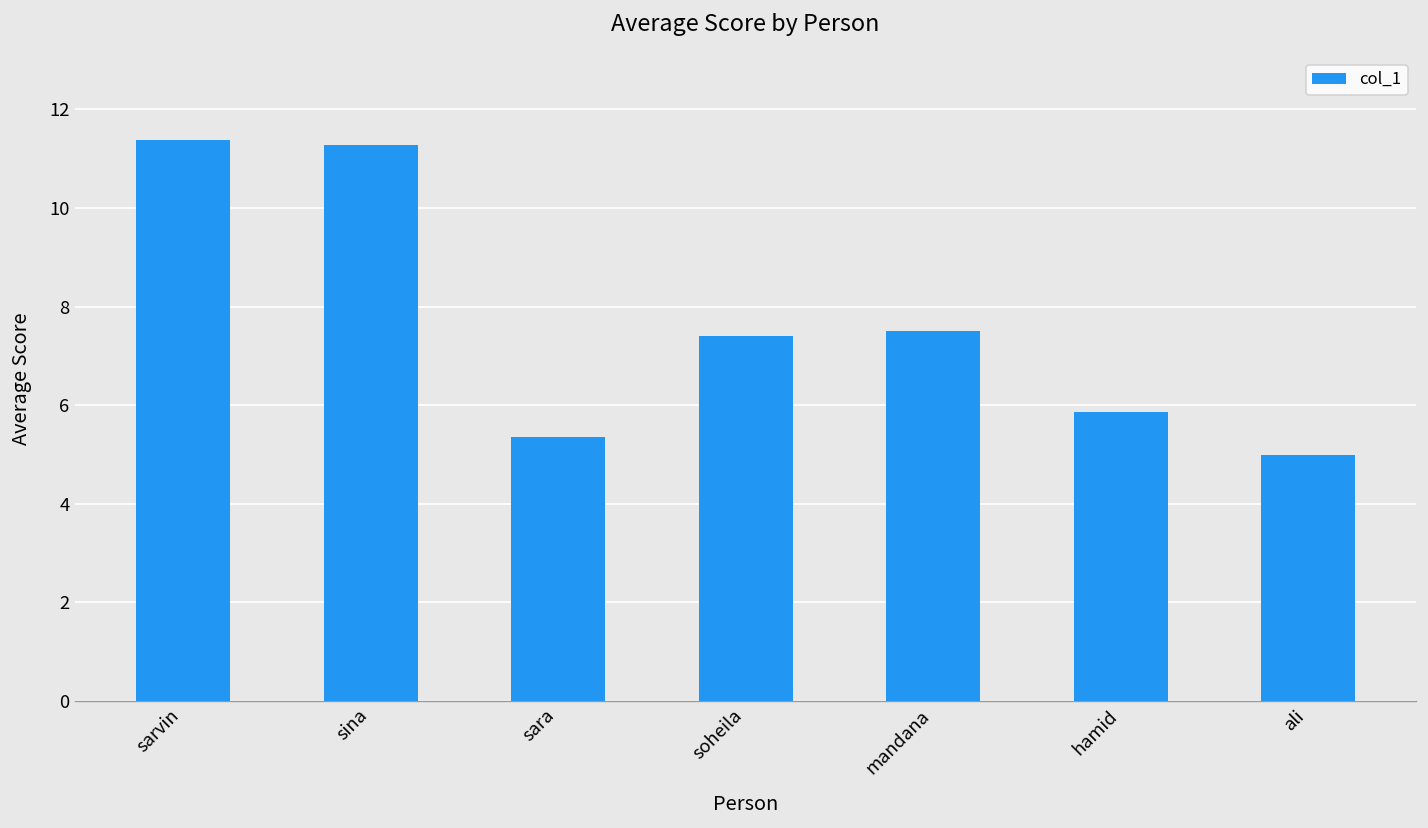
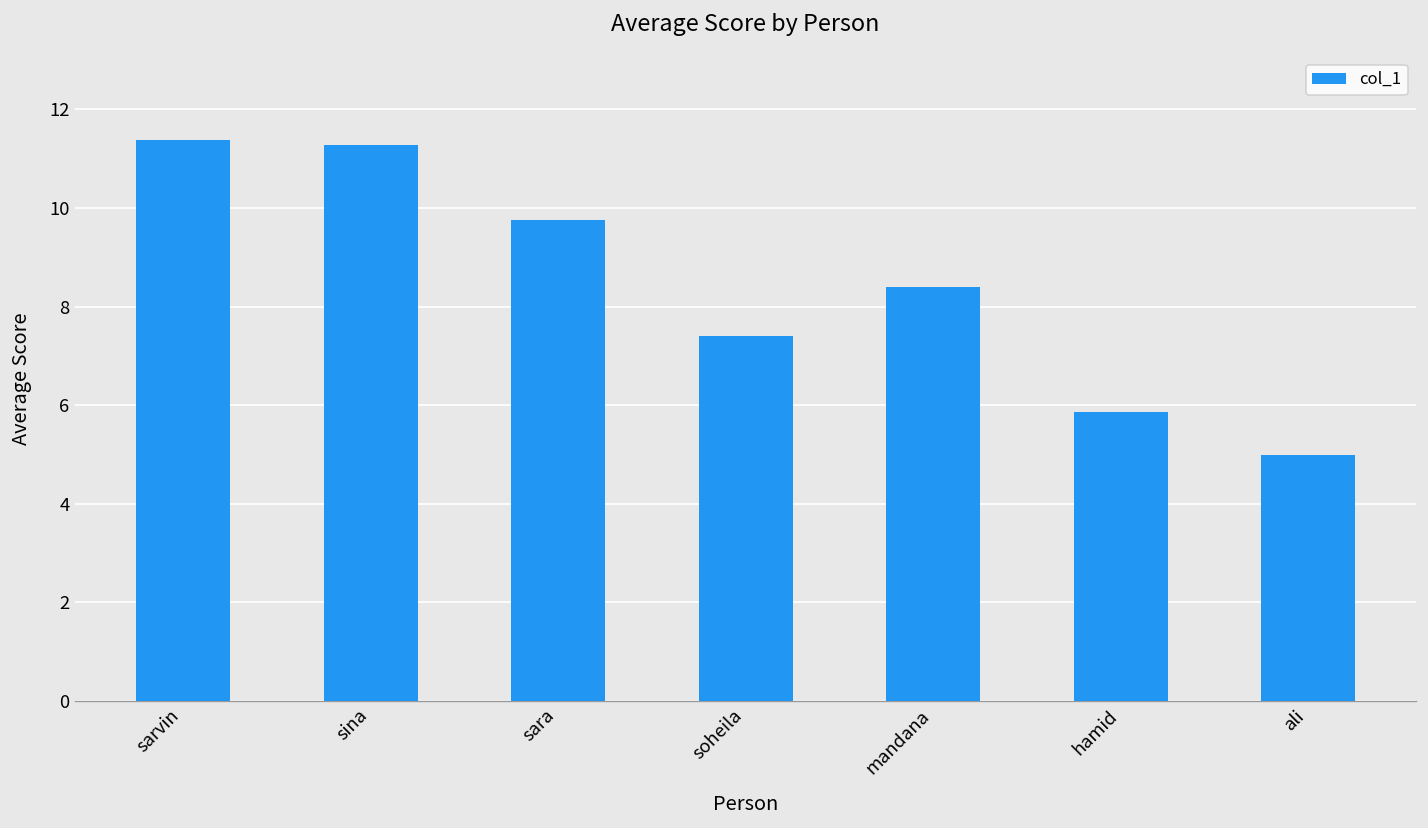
  {
    "sarvin": 11.4,
    "sina": 11.3,
-   "sara": 5.4,
+   "sara": 9.8,
    "soheila": 7.4,
-   "mandana": 7.5,
+   "mandana": 8.4,
    "hamid": 5.9,
    "ali": 5.0
  }
